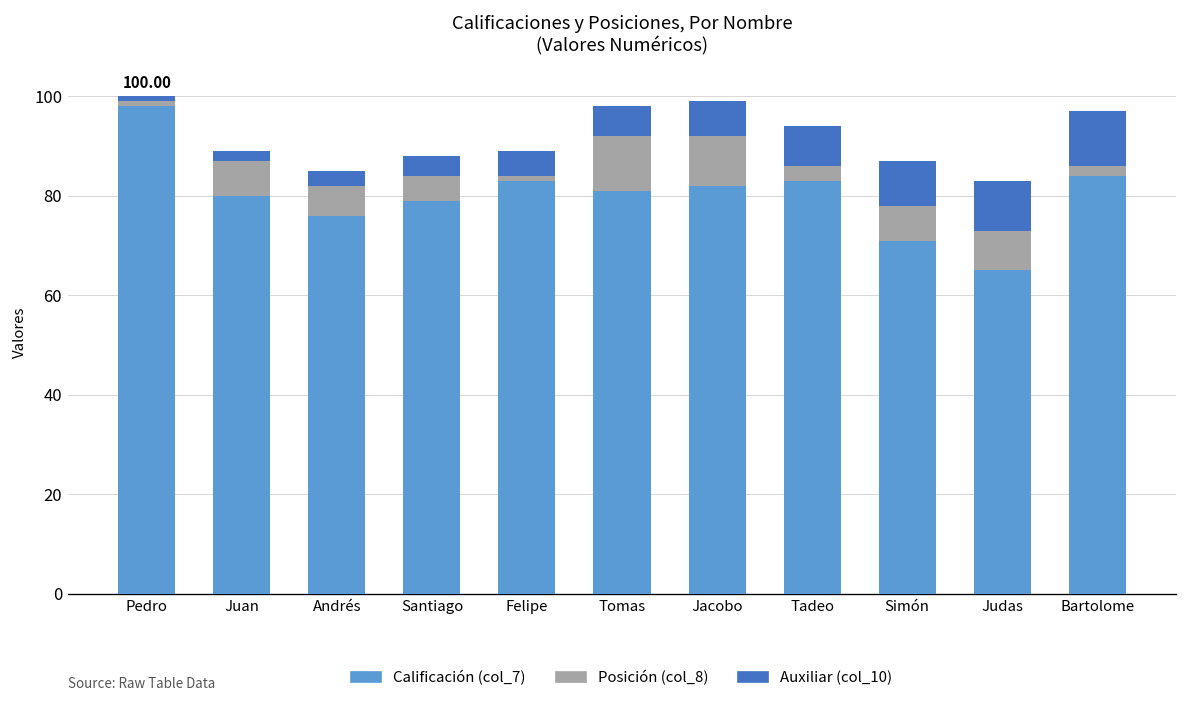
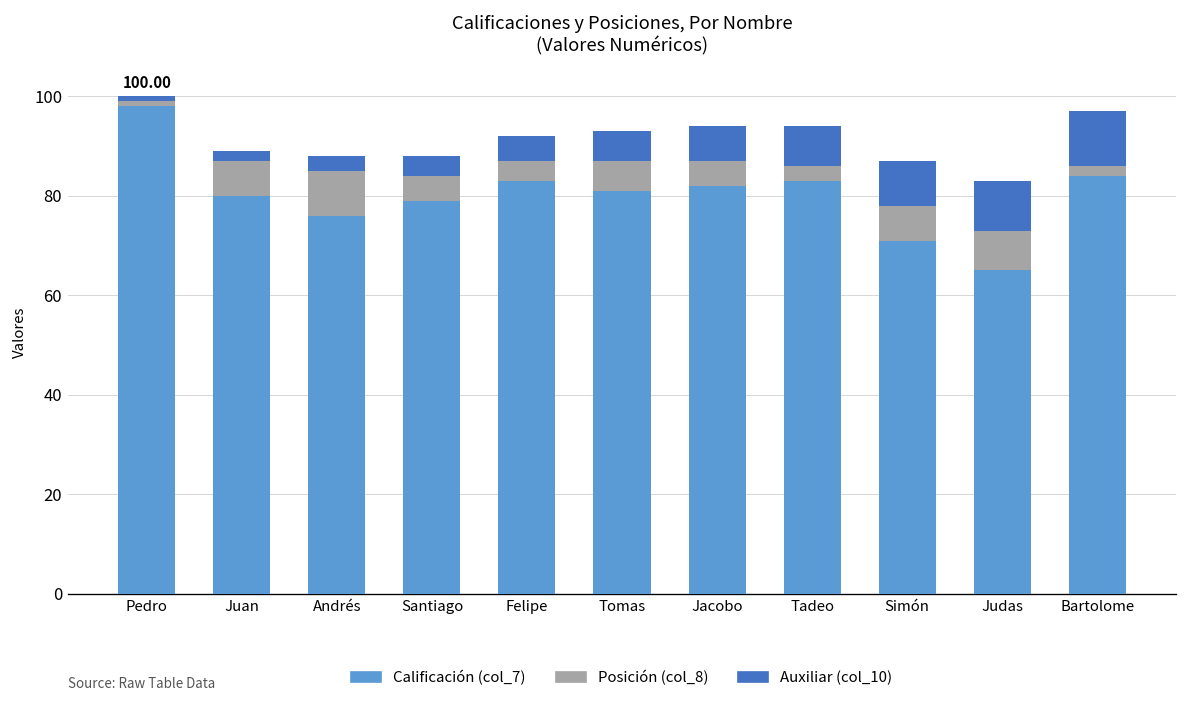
  {
    "Posición (col_8)": {
      "Pedro": 1,
      "Juan": 7,
-     "Andrés": 6,
+     "Andrés": 9,
      "Santiago": 5,
-     "Felipe": 1,
-     "Tomas": 11,
-     "Jacobo": 10,
+     "Felipe": 4,
+     "Tomas": 6,
+     "Jacobo": 5,
      "Tadeo": 3,
      "Simón": 7,
      "Judas": 8,
      "Bartolome": 2
    }
  }
